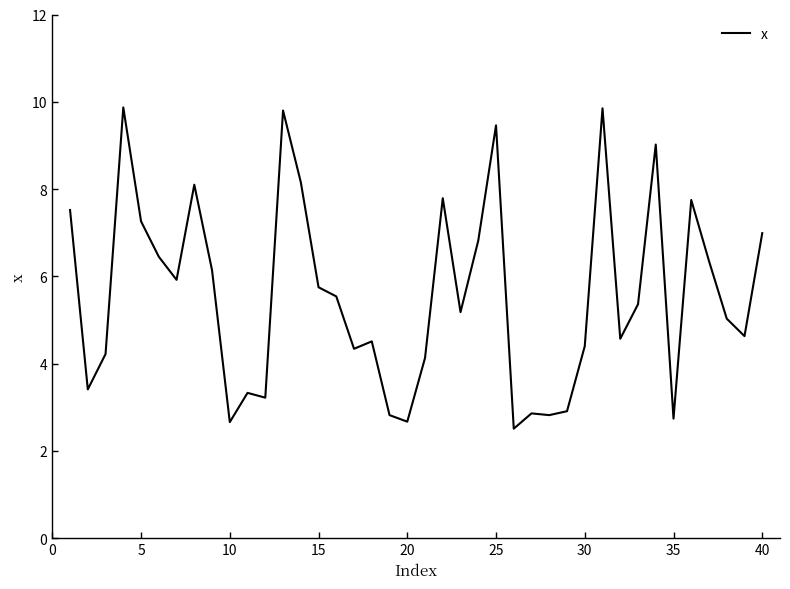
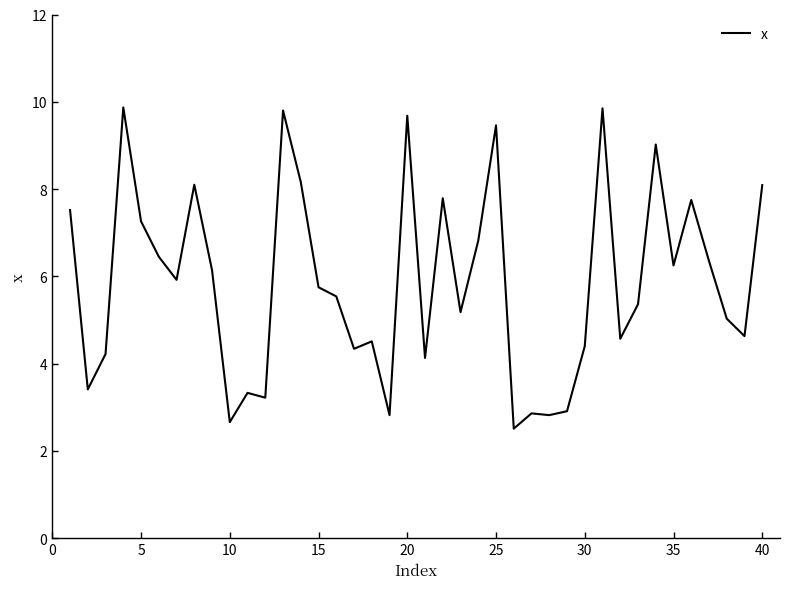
  {
    "5": 7.3,
    "10": 2.7,
    "15": 5.8,
-   "20": 2.7,
+   "20": 9.7,
    "25": 9.5,
    "30": 4.4,
-   "35": 2.7,
-   "40": 7.0
+   "35": 6.3,
+   "40": 8.1
  }
